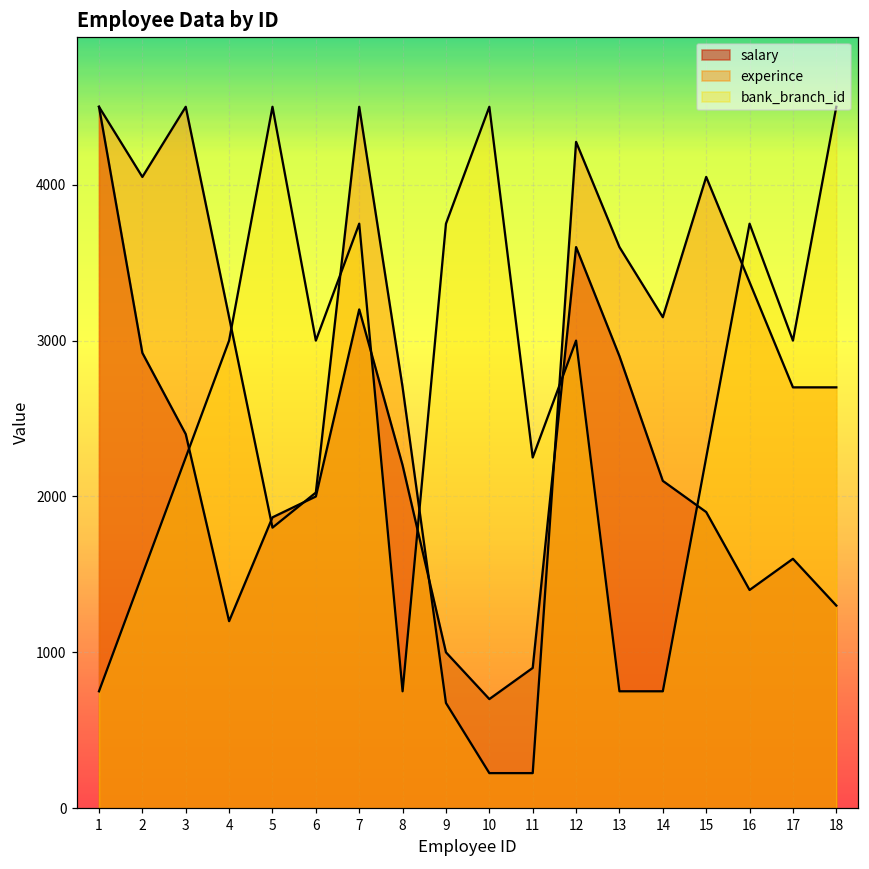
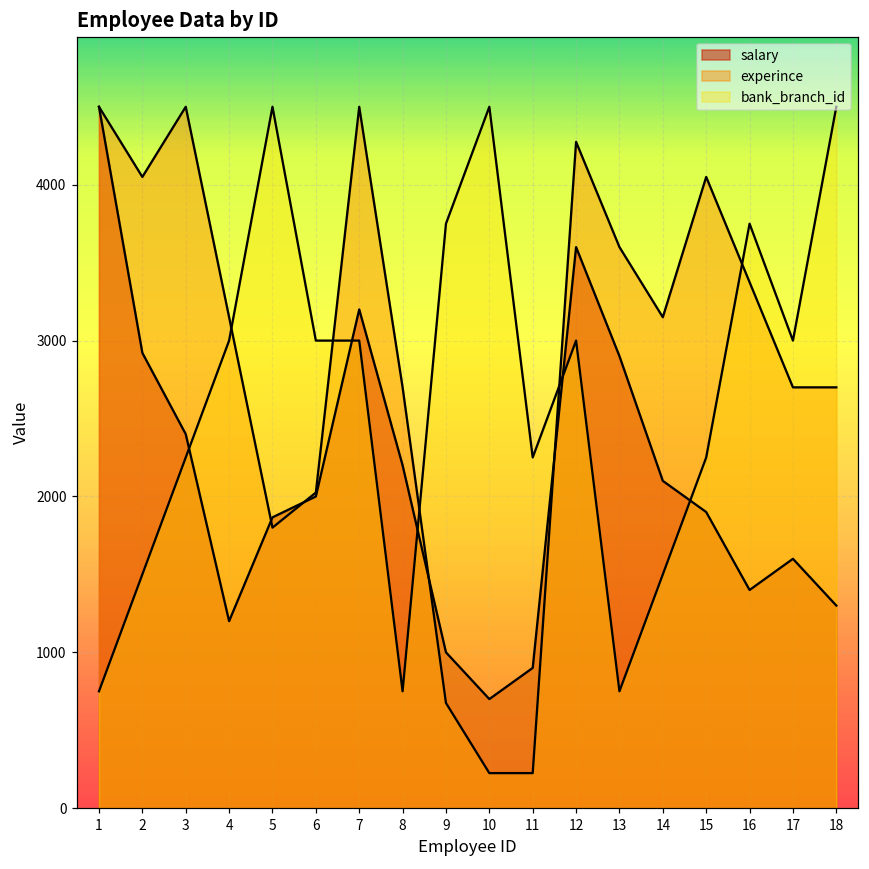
  {
    "salary": {
      "2": 2920,
      "3": 2400,
      "4": 1200,
      "5": 1870,
      "6": 2000,
      "7": 3200,
      "8": 2200,
      "9": 1000,
      "10": 700,
      "11": 900,
      "12": 3600,
      "13": 2900,
      "14": 2100,
      "15": 1900,
      "16": 1400,
      "17": 1600,
      "18": 1300
    },
    "experince": {
      "2": 4050,
      "3": 4500,
      "4": 3150,
      "5": 1800,
      "6": 2030,
      "7": 4500,
      "8": 2700,
      "9": 680,
      "10": 230,
      "11": 230,
      "12": 4280,
      "13": 3600,
      "14": 3150,
      "15": 4050,
      "16": 3380,
      "17": 2700,
      "18": 2700
    },
    "bank_branch_id": {
      "1": 750,
      "2": 1500,
      "3": 2250,
      "4": 3000,
      "5": 4500,
      "6": 3000,
-     "7": 3750,
+     "7": 3000,
      "8": 750,
      "9": 3750,
      "10": 4500,
      "11": 2250,
      "12": 3000,
      "13": 750,
-     "14": 750,
+     "14": 1500,
      "15": 2250,
      "16": 3750,
      "17": 3000
    }
  }
